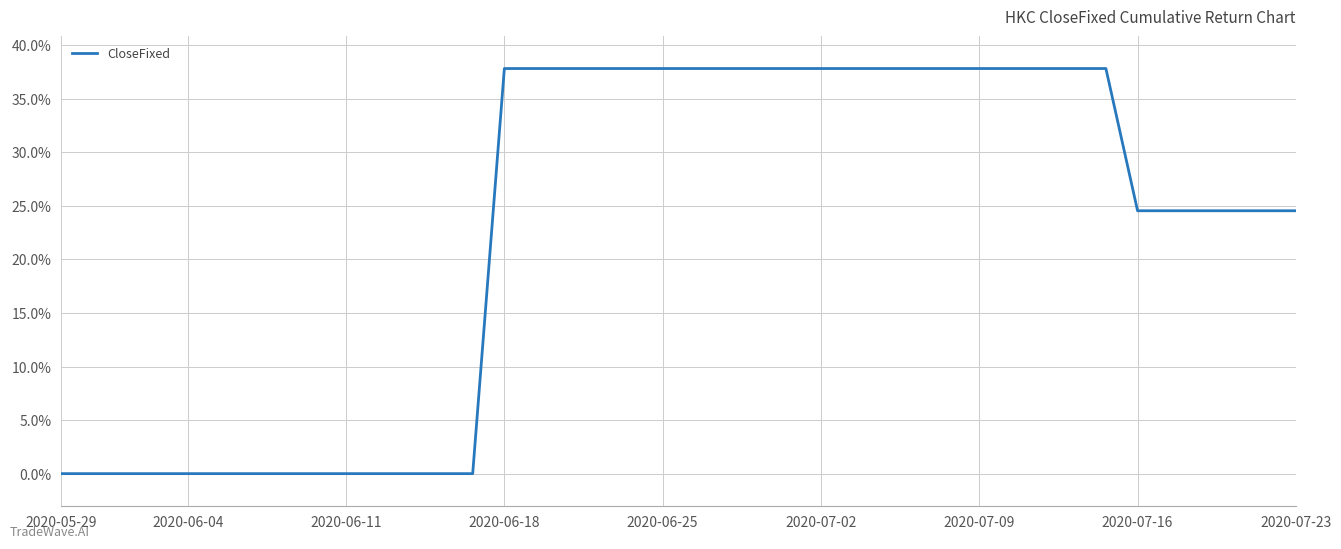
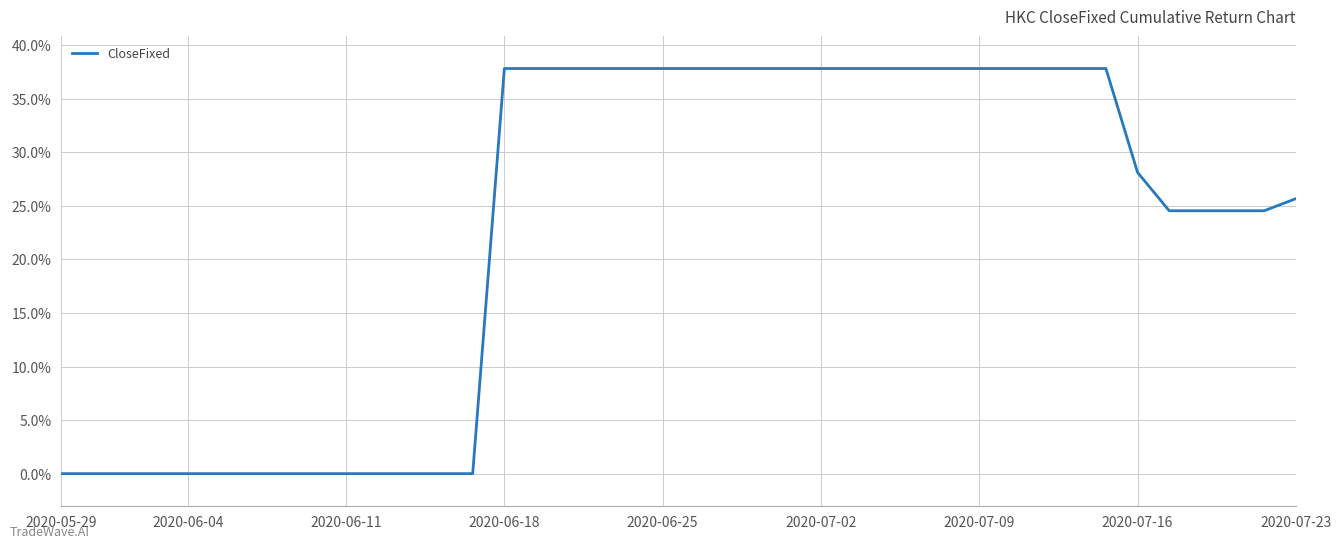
  {
    "2020-05-29": "0.0%",
    "2020-06-04": "0.0%",
    "2020-06-11": "0.0%",
    "2020-06-18": "37.8%",
    "2020-06-25": "37.8%",
    "2020-07-02": "37.8%",
    "2020-07-09": "37.8%",
-   "2020-07-16": "24.5%",
-   "2020-07-23": "24.5%"
+   "2020-07-16": "28.1%",
+   "2020-07-23": "25.7%"
  }
